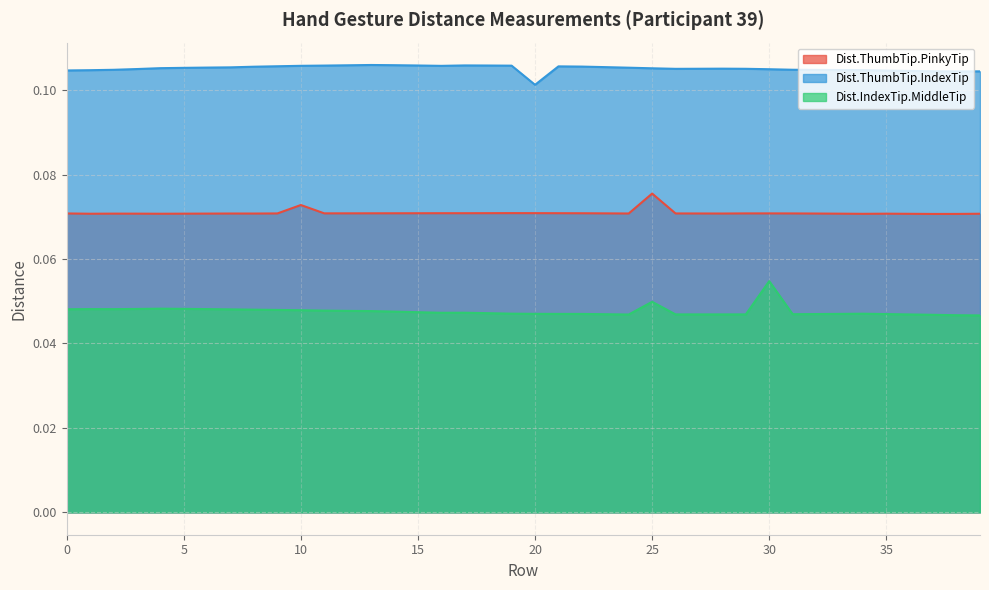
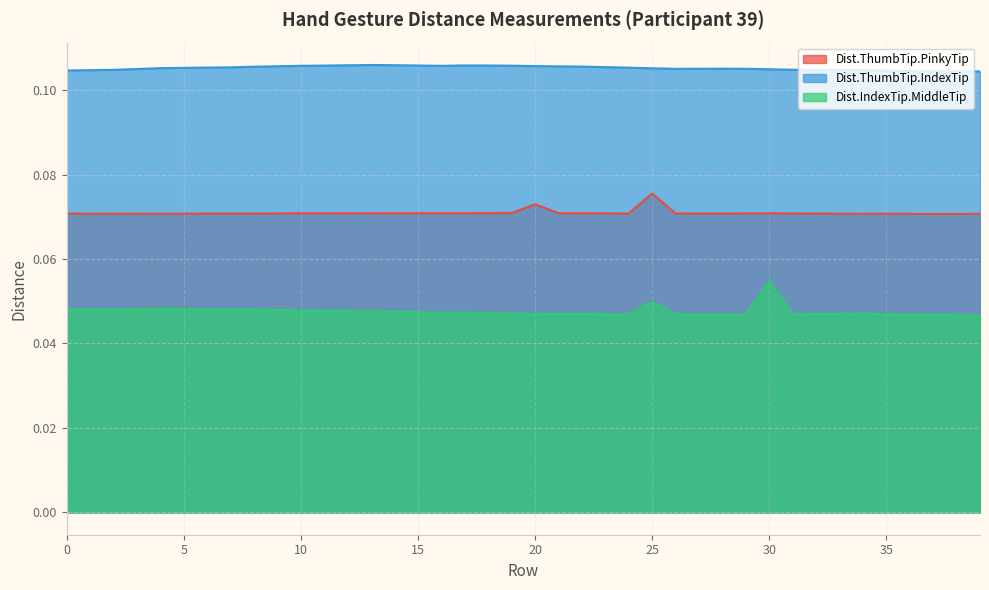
  {
    "Dist.ThumbTip.PinkyTip": {
      "0": 0.071,
      "5": 0.071,
-     "10": 0.073,
+     "10": 0.071,
      "15": 0.071,
-     "20": 0.071,
+     "20": 0.073,
      "25": 0.076,
      "30": 0.071,
      "35": 0.071
    },
    "Dist.ThumbTip.IndexTip": {
      "0": 0.105,
      "5": 0.105,
      "10": 0.106,
      "15": 0.106,
-     "20": 0.101,
+     "20": 0.106,
      "25": 0.105,
      "30": 0.105
    },
    "Dist.IndexTip.MiddleTip": {
      "0": 0.048,
      "5": 0.048,
      "10": 0.048,
      "15": 0.047,
      "20": 0.047,
      "25": 0.050,
      "30": 0.055,
      "35": 0.047
    }
  }
